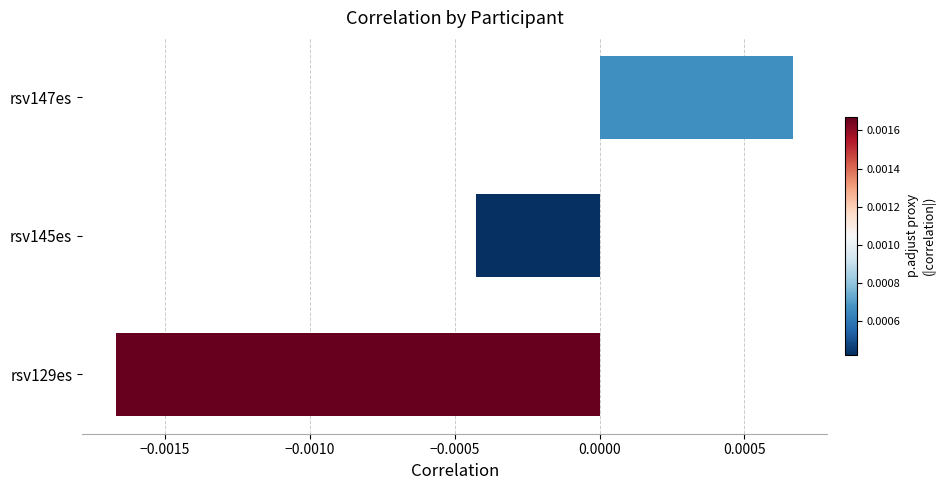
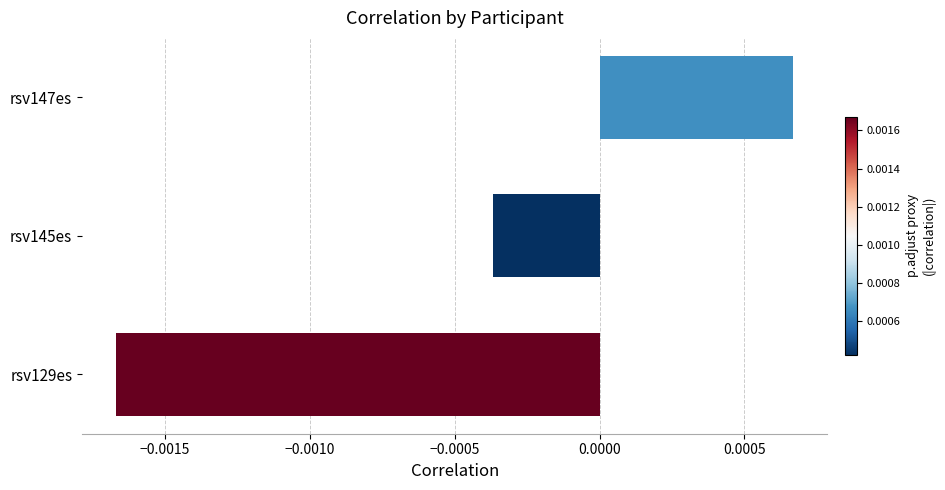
  {
    "rsv147es": 0.00067,
-   "rsv145es": -0.00043,
+   "rsv145es": -0.00037,
    "rsv129es": -0.00167
  }
